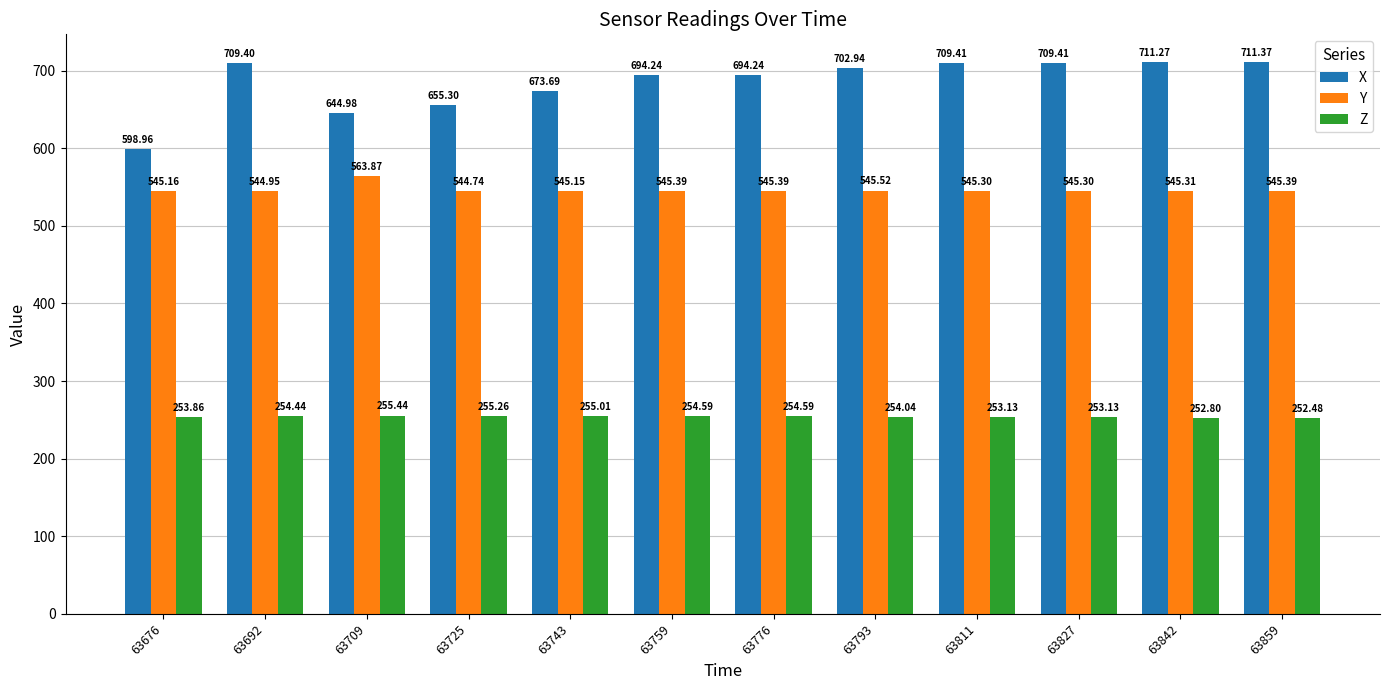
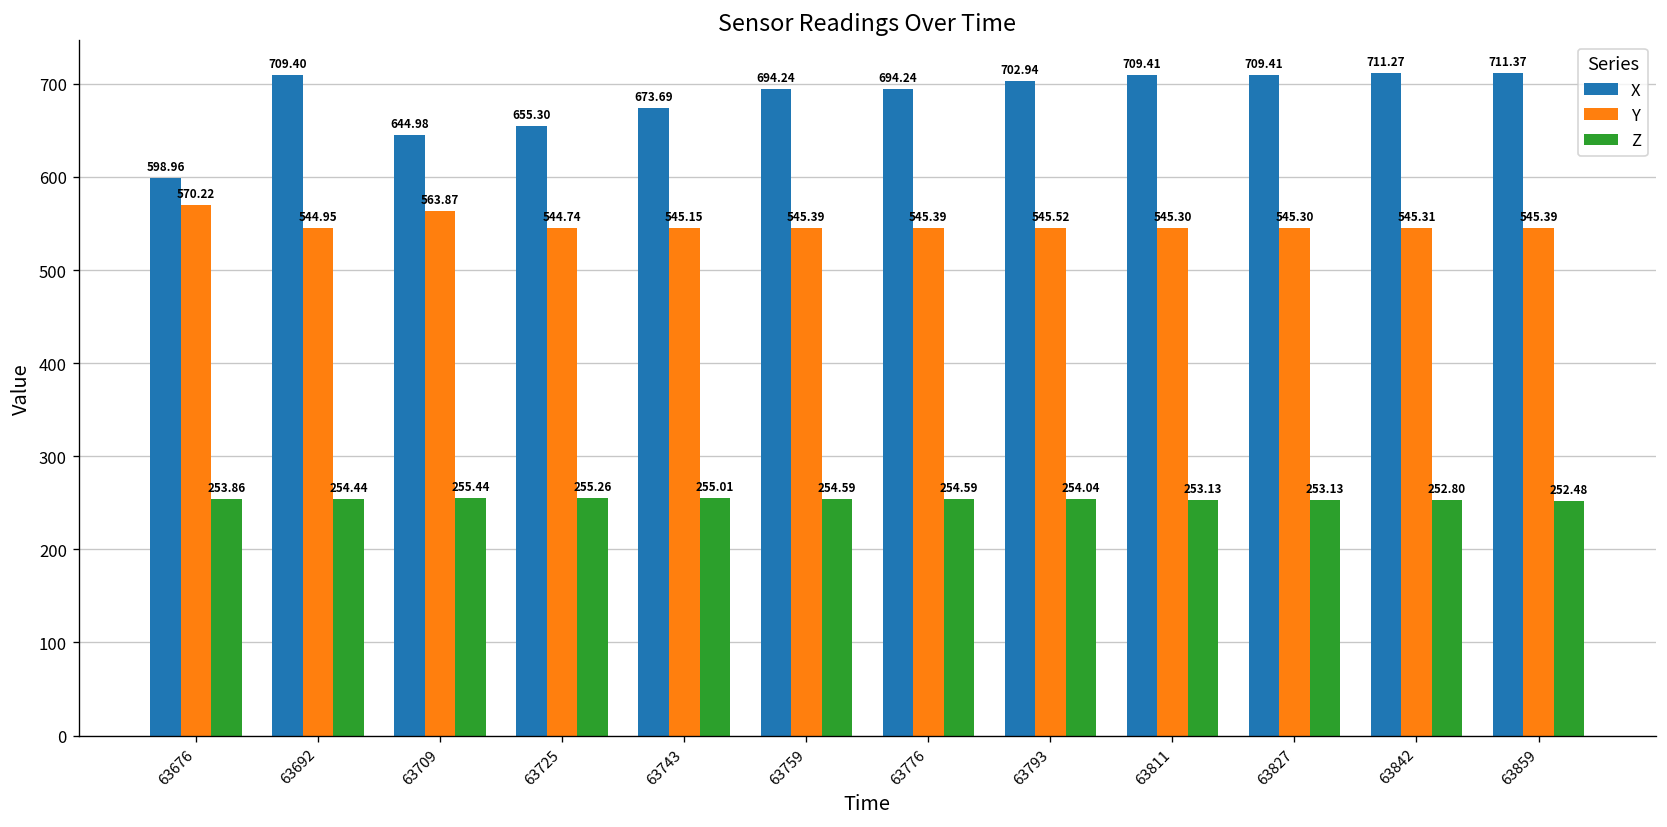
  {
    "X": {
      "63676": 598.96,
      "63692": 709.40,
      "63709": 644.98,
      "63725": 655.30,
      "63743": 673.69,
      "63759": 694.24,
      "63776": 694.24,
      "63793": 702.94,
      "63811": 709.41,
      "63827": 709.41,
      "63842": 711.27,
      "63859": 711.37
    },
    "Y": {
-     "63676": 545.16,
+     "63676": 570.22,
      "63692": 544.95,
      "63709": 563.87,
      "63725": 544.74,
      "63743": 545.15,
      "63759": 545.39,
      "63776": 545.39,
      "63793": 545.52,
      "63811": 545.30,
      "63827": 545.30,
      "63842": 545.31,
      "63859": 545.39
    },
    "Z": {
      "63676": 253.86,
      "63692": 254.44,
      "63709": 255.44,
      "63725": 255.26,
      "63743": 255.01,
      "63759": 254.59,
      "63776": 254.59,
      "63793": 254.04,
      "63811": 253.13,
      "63827": 253.13,
      "63842": 252.80,
      "63859": 252.48
    }
  }
